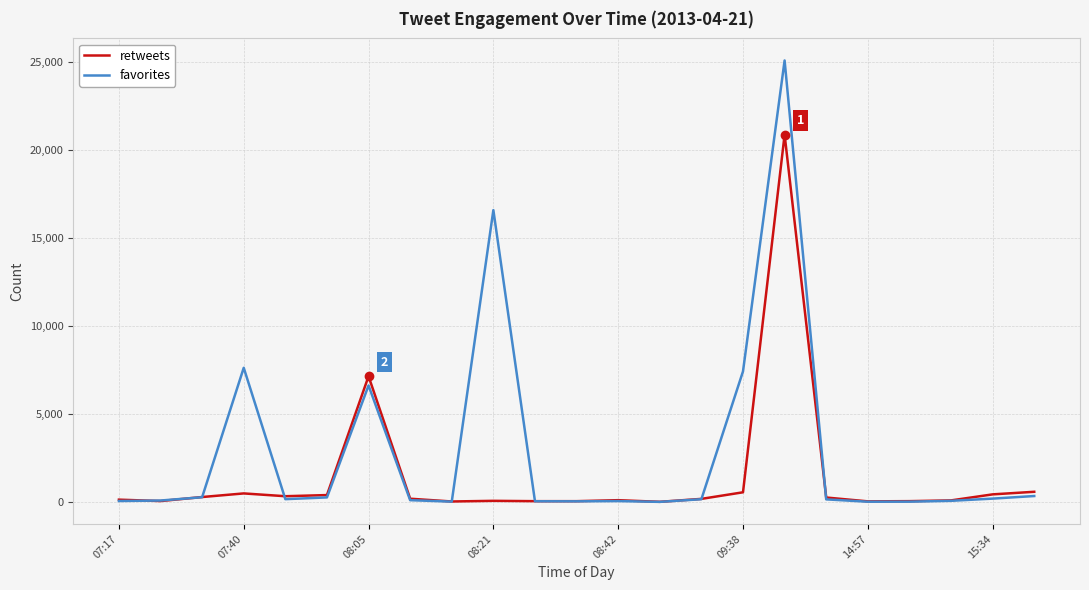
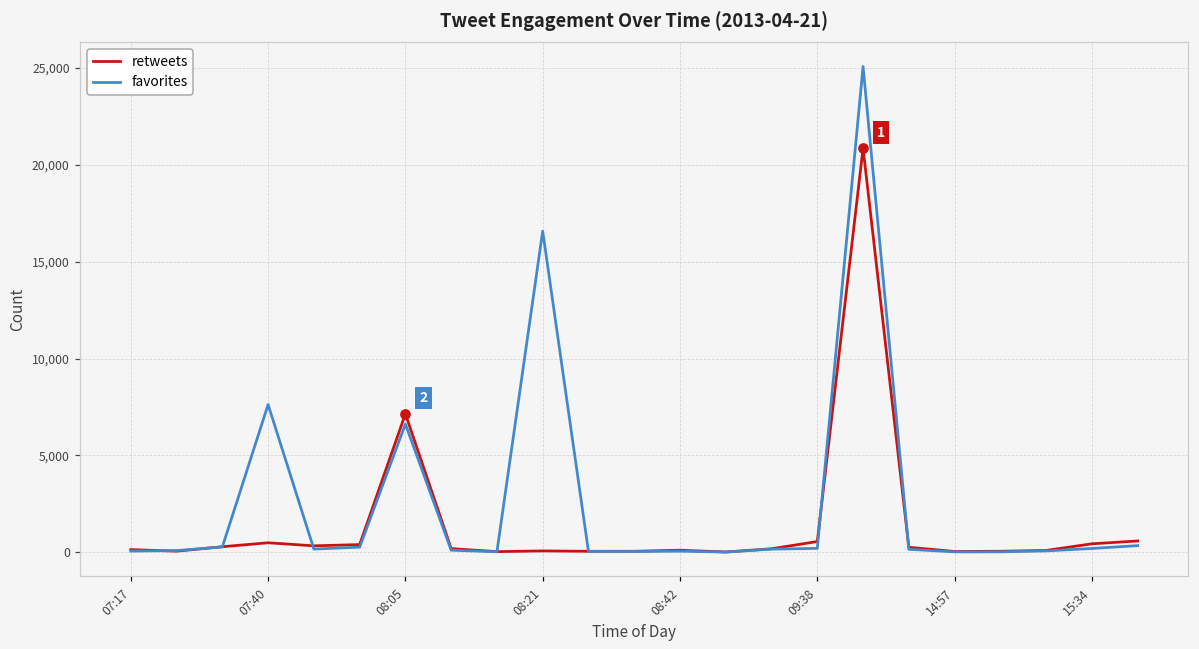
  {
    "favorites": {
      "07:40": "7,600",
      "08:05": "6,600",
      "08:21": "16,600",
-     "09:38": "7,400",
+     "09:38": "200",
      "15:34": "200"
    }
  }
